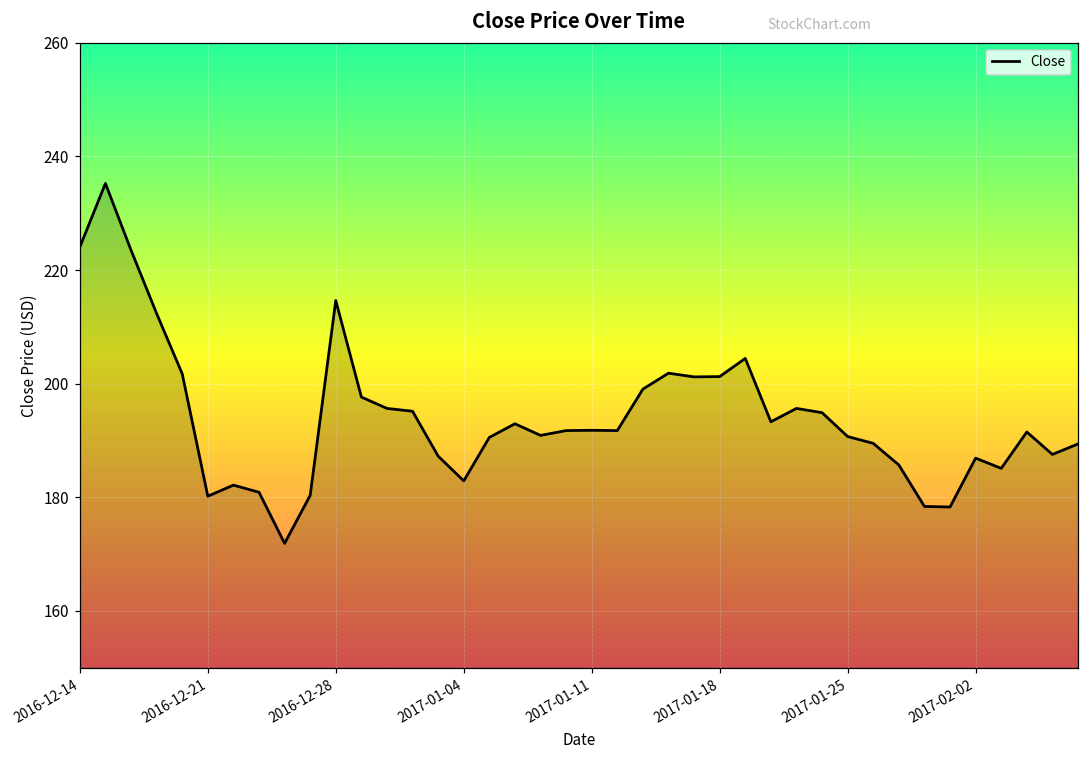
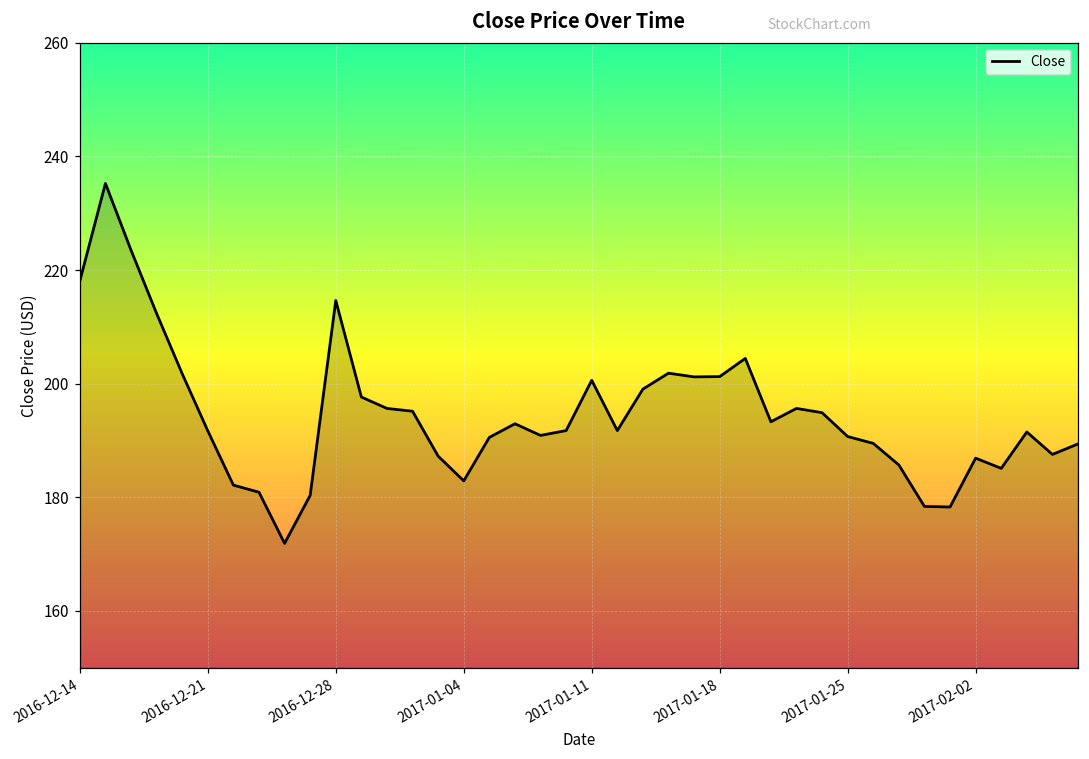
  {
-   "2016-12-14": 224,
-   "2016-12-21": 180,
+   "2016-12-14": 218,
+   "2016-12-21": 192,
    "2016-12-28": 215,
    "2017-01-04": 183,
-   "2017-01-11": 192,
+   "2017-01-11": 201,
    "2017-01-18": 201,
    "2017-01-25": 191,
    "2017-02-02": 187
  }
